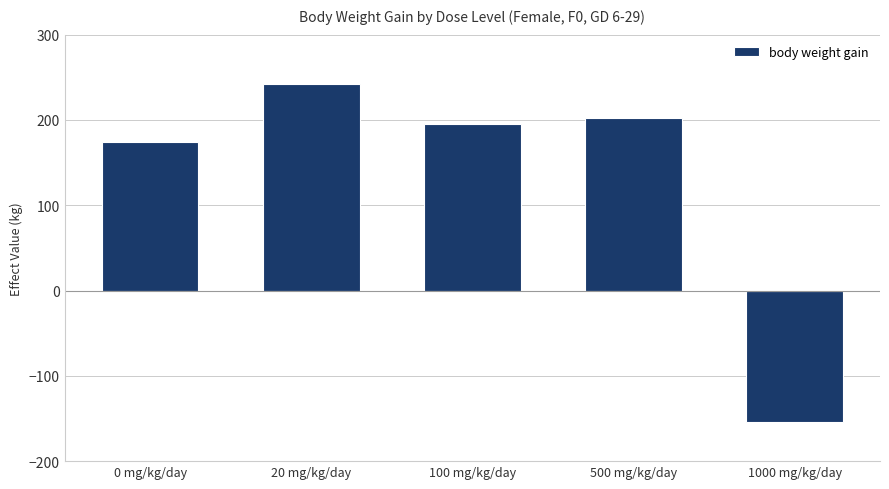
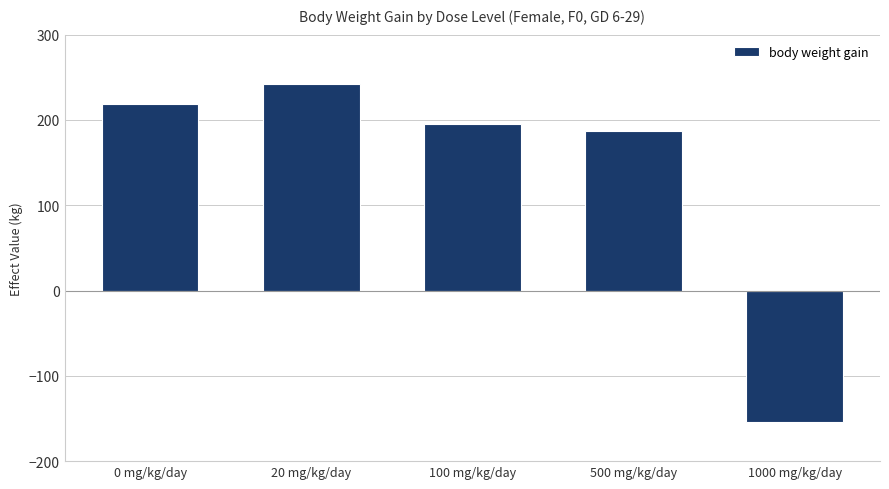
  {
-   "0 mg/kg/day": 170,
+   "0 mg/kg/day": 220,
    "20 mg/kg/day": 240,
    "100 mg/kg/day": 190,
-   "500 mg/kg/day": 200,
+   "500 mg/kg/day": 190,
    "1000 mg/kg/day": -150
  }
